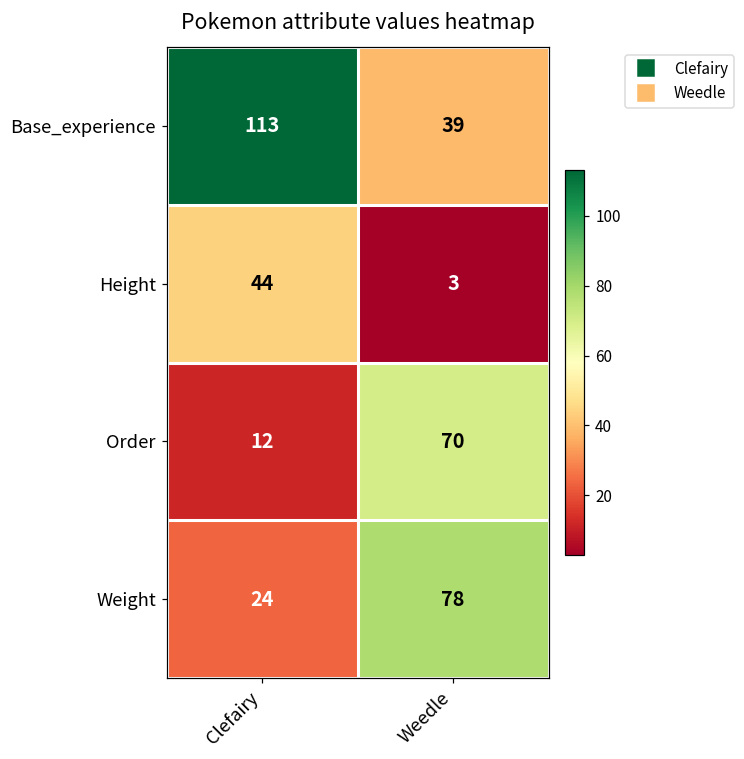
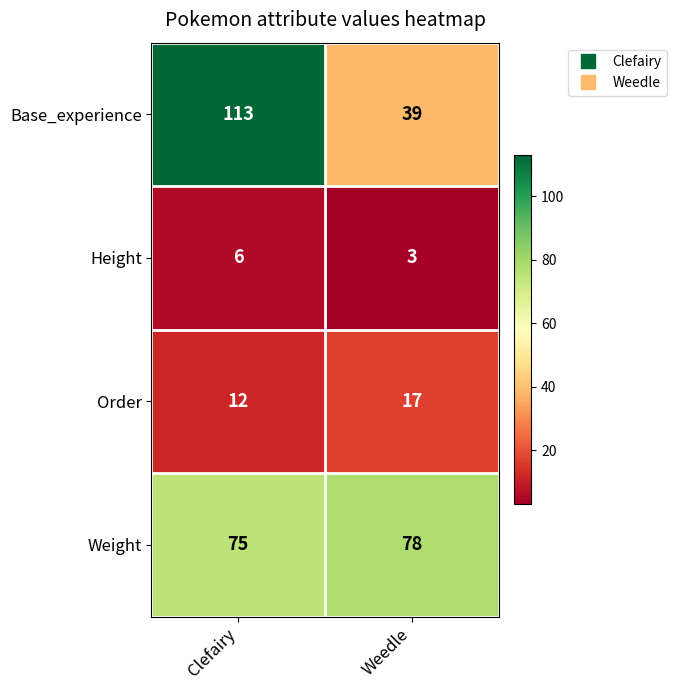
  {
    "Base_experience": {
      "Clefairy": 113,
      "Weedle": 39
    },
    "Height": {
-     "Clefairy": 44,
+     "Clefairy": 6,
      "Weedle": 3
    },
    "Order": {
      "Clefairy": 12,
-     "Weedle": 70
+     "Weedle": 17
    },
    "Weight": {
-     "Clefairy": 24,
+     "Clefairy": 75,
      "Weedle": 78
    }
  }
